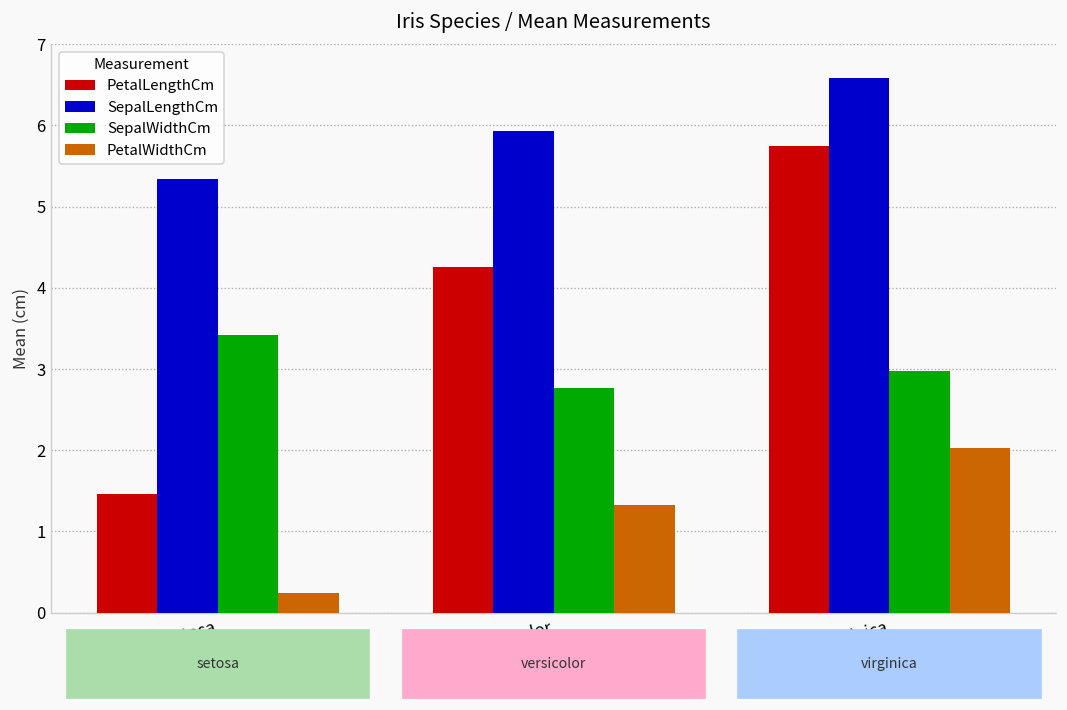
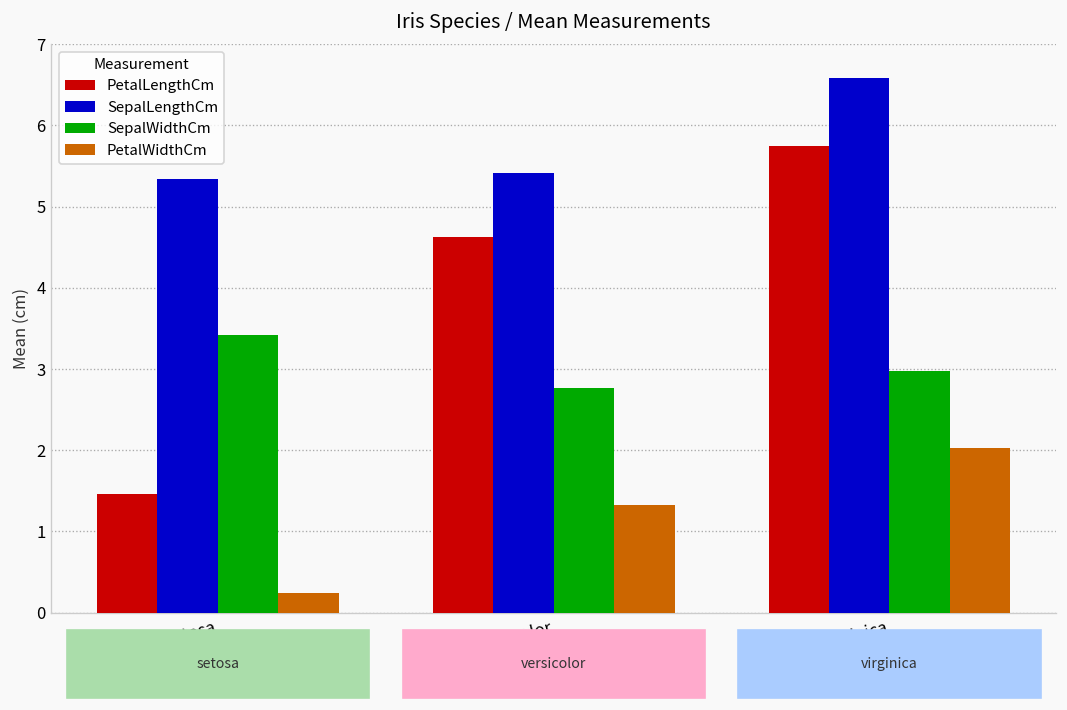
  {
    "PetalLengthCm": {
      "Iris-setosa": 1.5,
-     "Iris-versicolor": 4.3,
+     "Iris-versicolor": 4.6,
      "Iris-virginica": 5.7
    },
    "SepalLengthCm": {
      "Iris-setosa": 5.3,
-     "Iris-versicolor": 5.9,
+     "Iris-versicolor": 5.4,
      "Iris-virginica": 6.6
    },
    "SepalWidthCm": {
      "Iris-setosa": 3.4,
      "Iris-versicolor": 2.8,
      "Iris-virginica": 3.0
    },
    "PetalWidthCm": {
      "Iris-setosa": 0.2,
      "Iris-versicolor": 1.3,
      "Iris-virginica": 2.0
    }
  }
